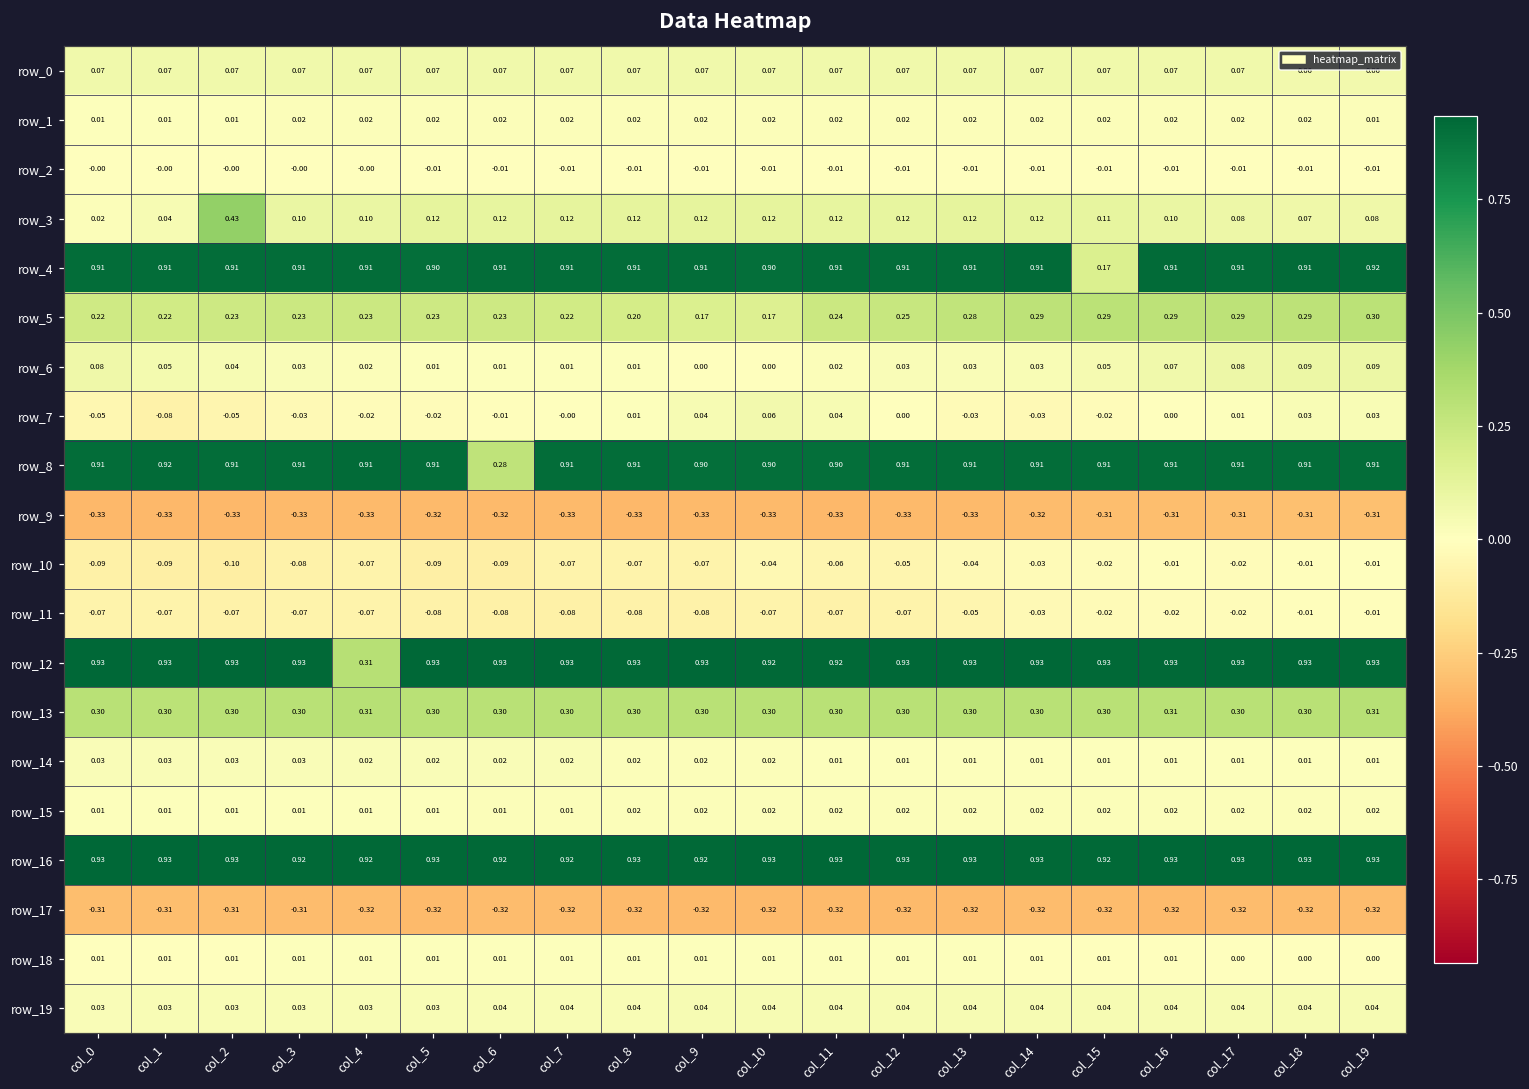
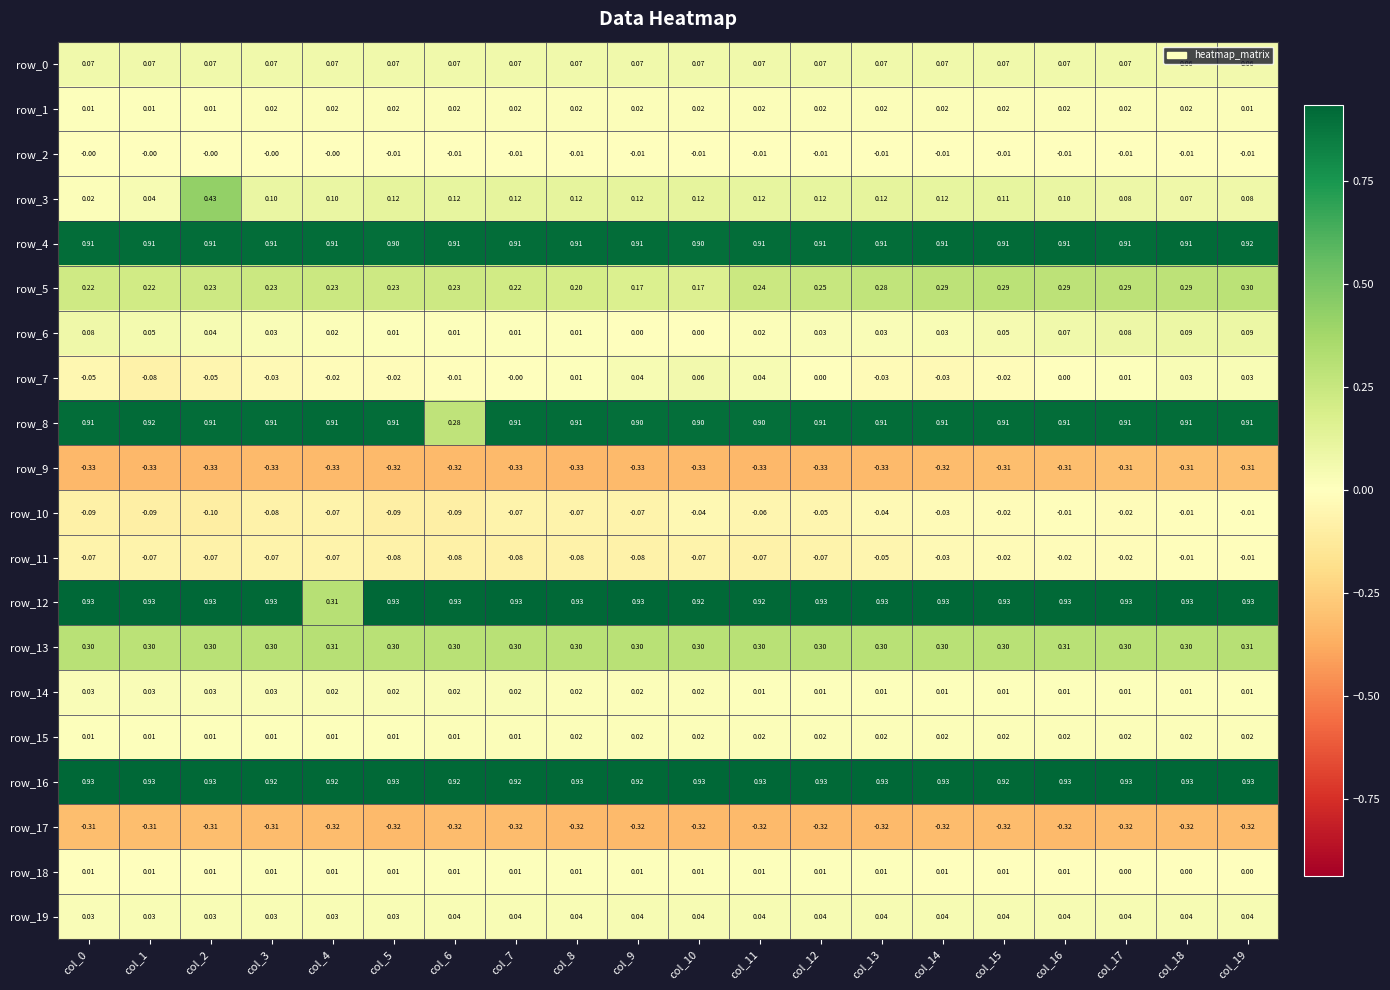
  {
    "row_4": {
      "col_0": 0.91,
      "col_1": 0.91,
      "col_2": 0.91,
      "col_3": 0.91,
      "col_4": 0.91,
      "col_5": 0.90,
      "col_6": 0.91,
      "col_7": 0.91,
      "col_8": 0.91,
      "col_9": 0.91,
      "col_10": 0.90,
      "col_11": 0.91,
      "col_12": 0.91,
      "col_13": 0.91,
      "col_14": 0.91,
-     "col_15": 0.17,
+     "col_15": 0.91,
      "col_16": 0.91,
      "col_17": 0.91,
      "col_18": 0.91,
      "col_19": 0.92
    }
  }
